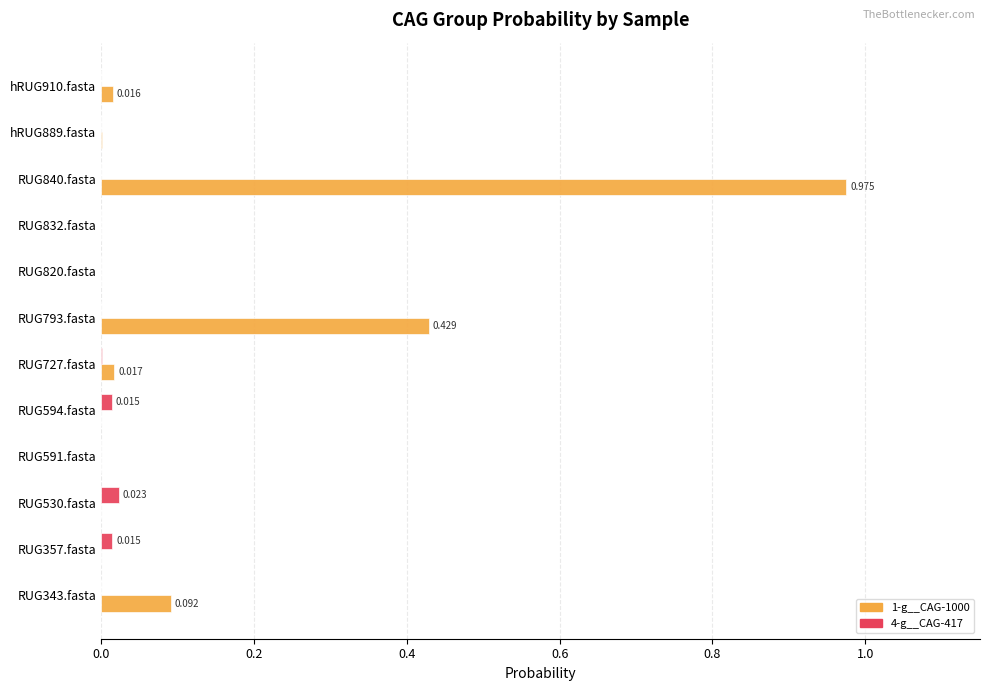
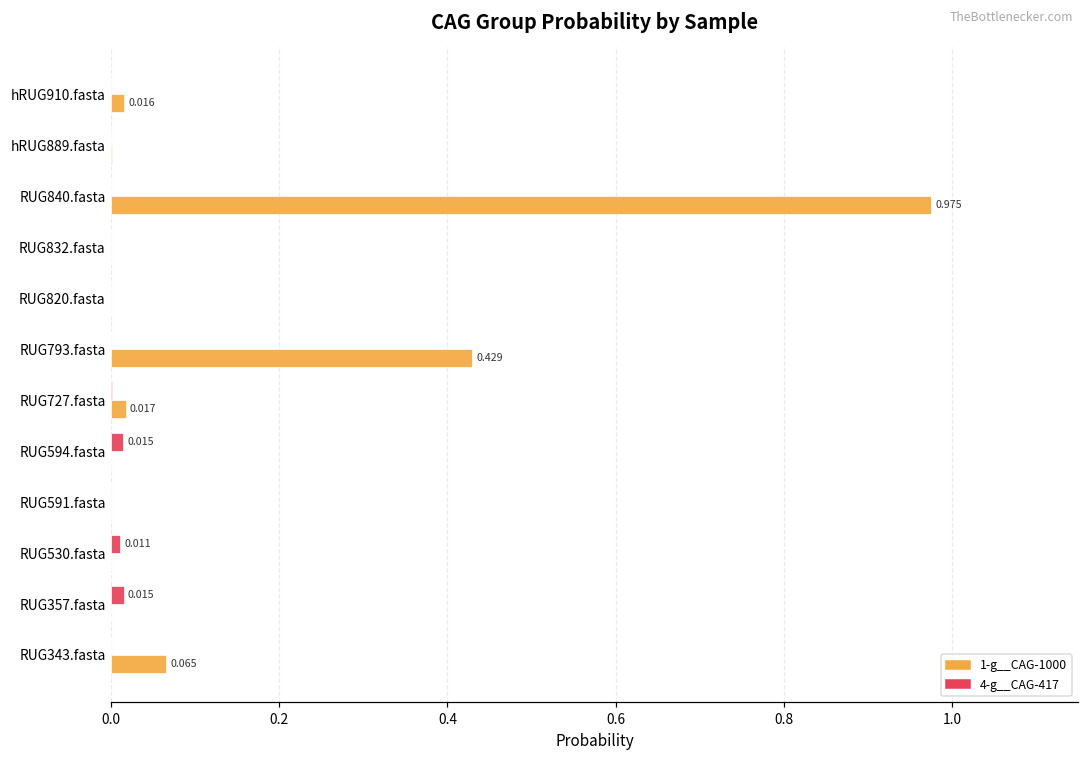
  {
    "1-g__CAG-1000": {
      "hRUG910.fasta": 0.016,
      "RUG840.fasta": 0.975,
      "RUG793.fasta": 0.429,
      "RUG727.fasta": 0.017,
-     "RUG343.fasta": 0.092
+     "RUG343.fasta": 0.065
    },
    "4-g__CAG-417": {
      "RUG594.fasta": 0.015,
-     "RUG530.fasta": 0.023,
+     "RUG530.fasta": 0.011,
      "RUG357.fasta": 0.015
    }
  }
